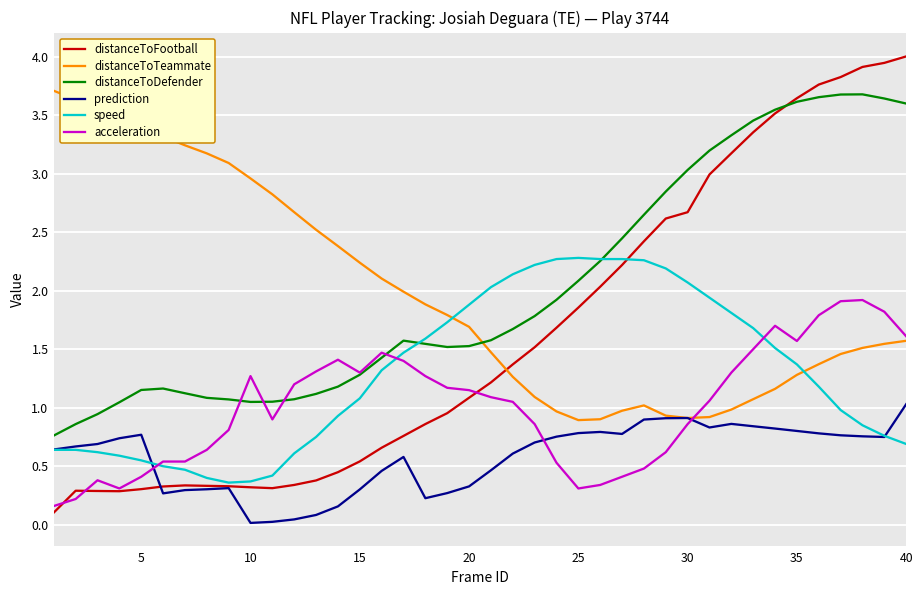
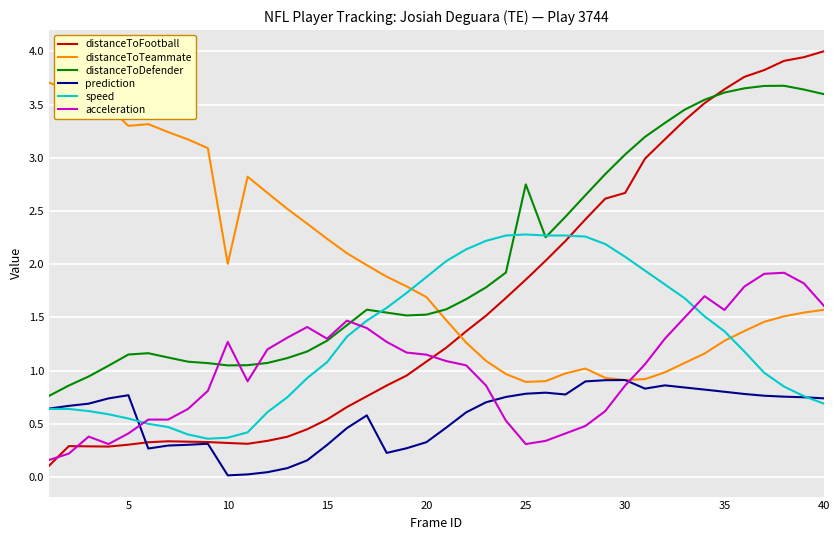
  {
    "distanceToFootball": {
      "5": 0.30,
      "10": 0.32,
      "15": 0.54,
      "20": 1.09,
      "25": 1.86,
      "30": 2.67,
      "35": 3.64,
      "40": 4.00
    },
    "distanceToTeammate": {
      "5": 3.30,
-     "10": 2.96,
+     "10": 2.00,
      "15": 2.24,
      "20": 1.69,
      "25": 0.89,
      "35": 1.28,
      "40": 1.57
    },
    "distanceToDefender": {
      "5": 1.15,
      "10": 1.05,
      "20": 1.53,
-     "25": 2.08,
+     "25": 2.75,
      "30": 3.03,
      "35": 3.61,
      "40": 3.60
    },
    "prediction": {
      "5": 0.77,
      "10": 0.02,
      "15": 0.30,
      "20": 0.33,
      "25": 0.78,
      "35": 0.80,
-     "40": 1.03
+     "40": 0.74
    },
    "speed": {
      "5": 0.55,
      "10": 0.37,
      "15": 1.08,
      "20": 1.88,
      "25": 2.28,
      "30": 2.07,
      "35": 1.37,
      "40": 0.69
    },
    "acceleration": {
      "5": 0.41,
      "10": 1.27,
      "20": 1.15,
      "25": 0.31,
      "30": 0.86,
      "35": 1.57,
      "40": 1.61
    }
  }
